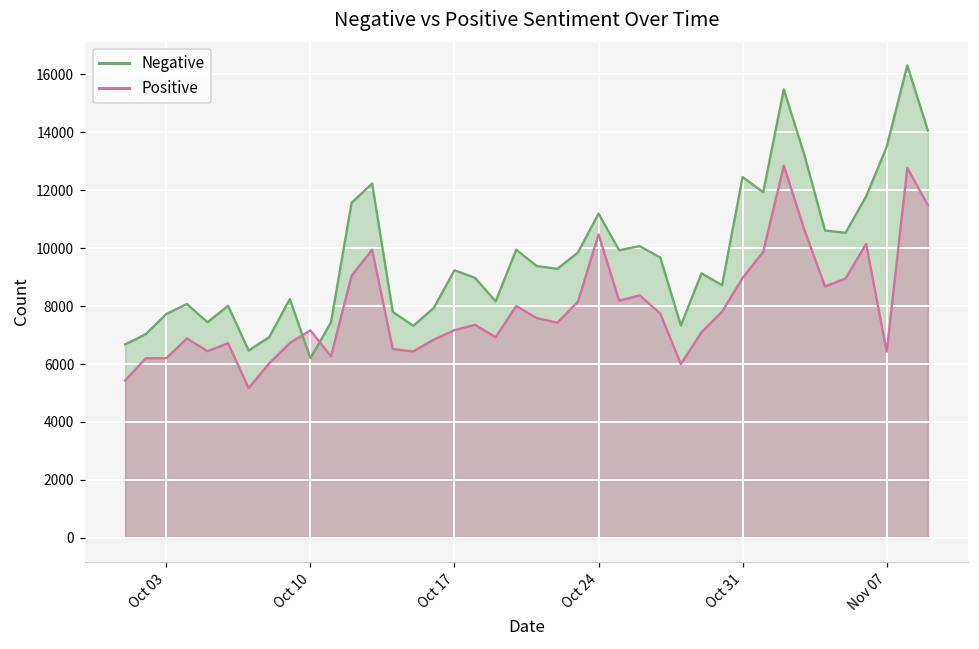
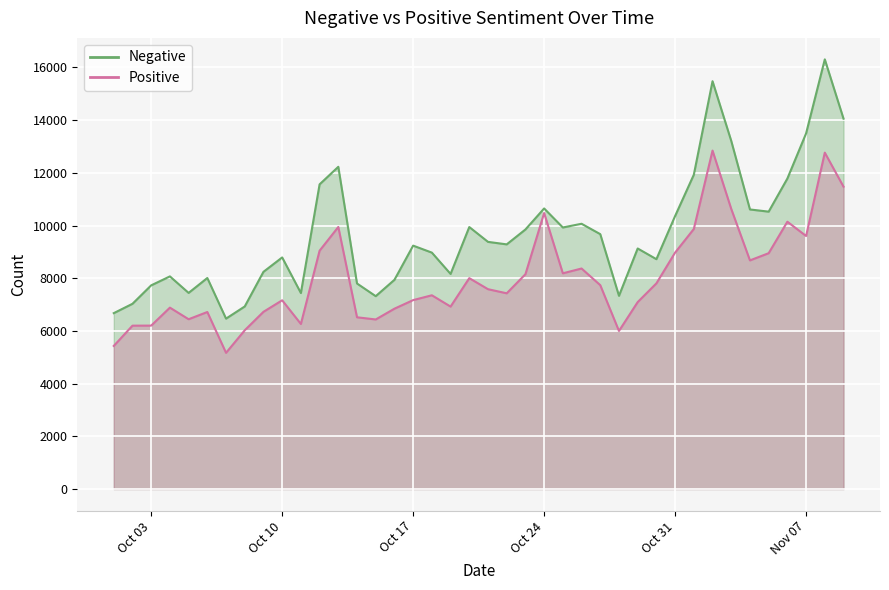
  {
    "Negative": {
      "Oct 03": 7700,
-     "Oct 10": 6200,
+     "Oct 10": 8800,
      "Oct 17": 9200,
-     "Oct 24": 11200,
-     "Oct 31": 12500,
+     "Oct 24": 10600,
+     "Oct 31": 10400,
      "Nov 07": 13500
    },
    "Positive": {
      "Oct 03": 6200,
      "Oct 10": 7200,
      "Oct 17": 7200,
      "Oct 24": 10500,
      "Oct 31": 9000,
-     "Nov 07": 6400
+     "Nov 07": 9600
    }
  }
